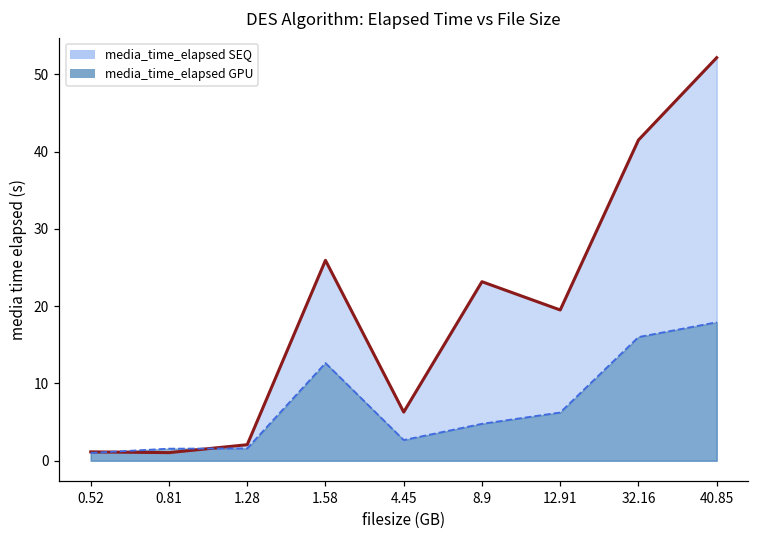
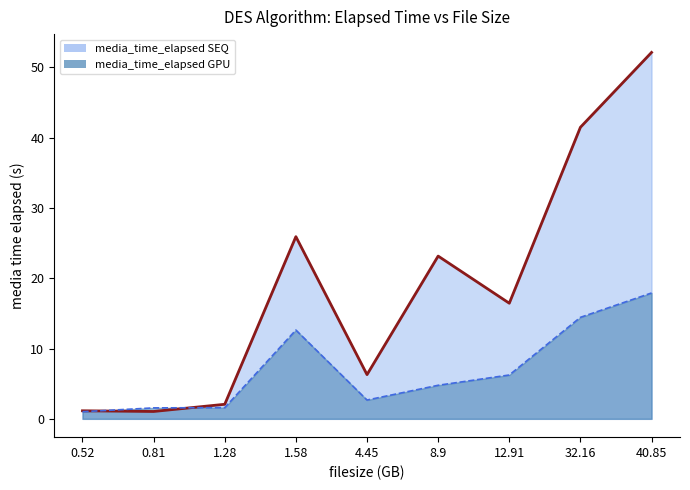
  {
    "media_time_elapsed SEQ": {
      "0.81": 1,
      "1.28": 2,
      "1.58": 26,
      "4.45": 6,
      "8.9": 23,
-     "12.91": 20,
+     "12.91": 16,
      "32.16": 41,
      "40.85": 52
    },
    "media_time_elapsed GPU": {
      "0.81": 2,
      "1.28": 2,
      "1.58": 13,
      "4.45": 3,
      "8.9": 5,
      "12.91": 6,
-     "32.16": 16,
+     "32.16": 14,
      "40.85": 18
    }
  }
